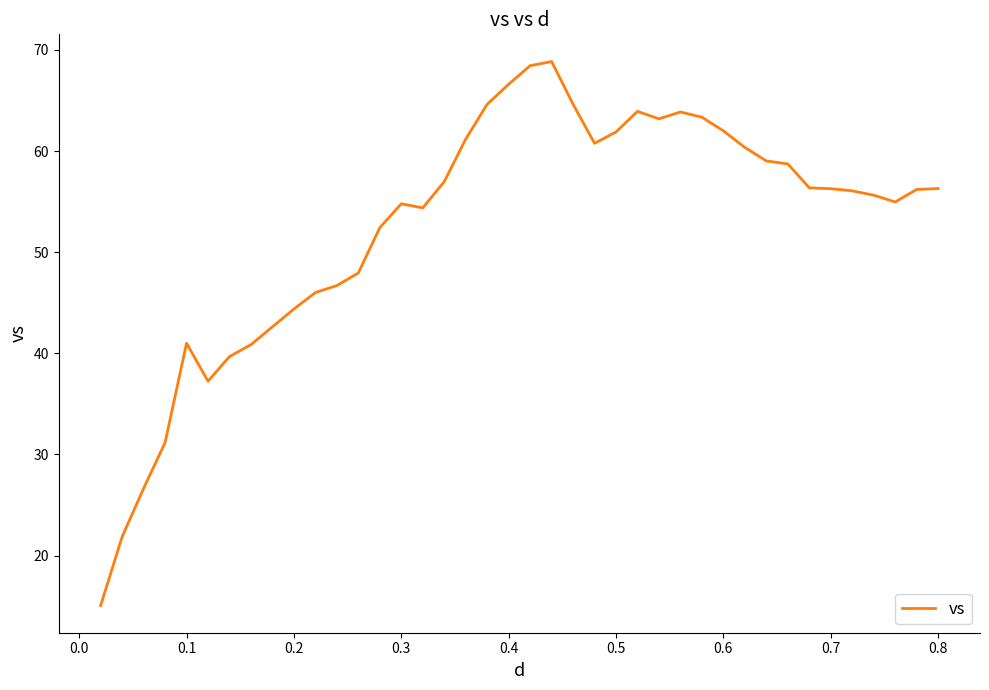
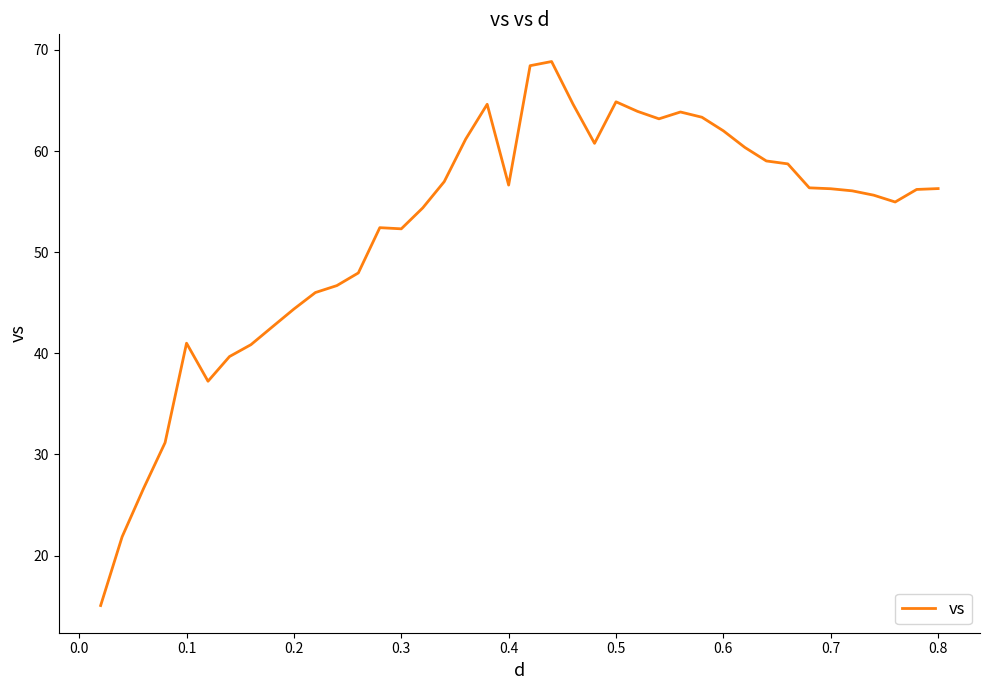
  {
    "0.1": 41.0,
    "0.2": 44.4,
-   "0.3": 54.8,
-   "0.4": 66.6,
-   "0.5": 61.9,
+   "0.3": 52.3,
+   "0.4": 56.6,
+   "0.5": 64.9,
    "0.6": 62.0,
    "0.7": 56.3,
    "0.8": 56.3
  }
